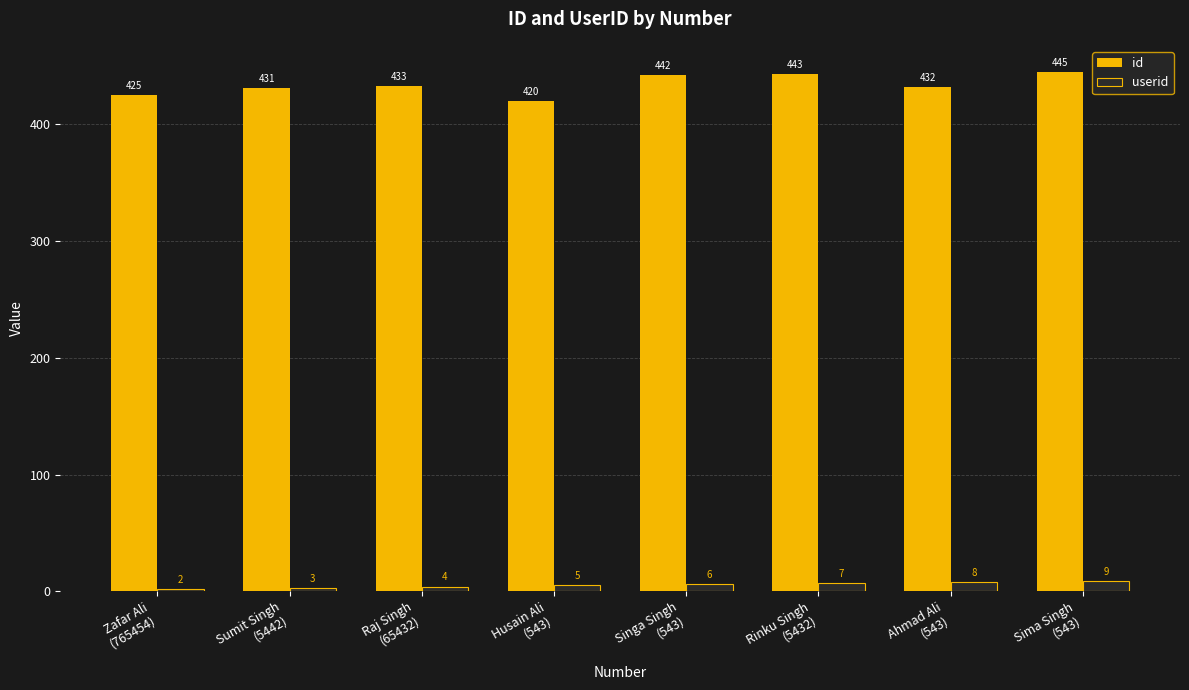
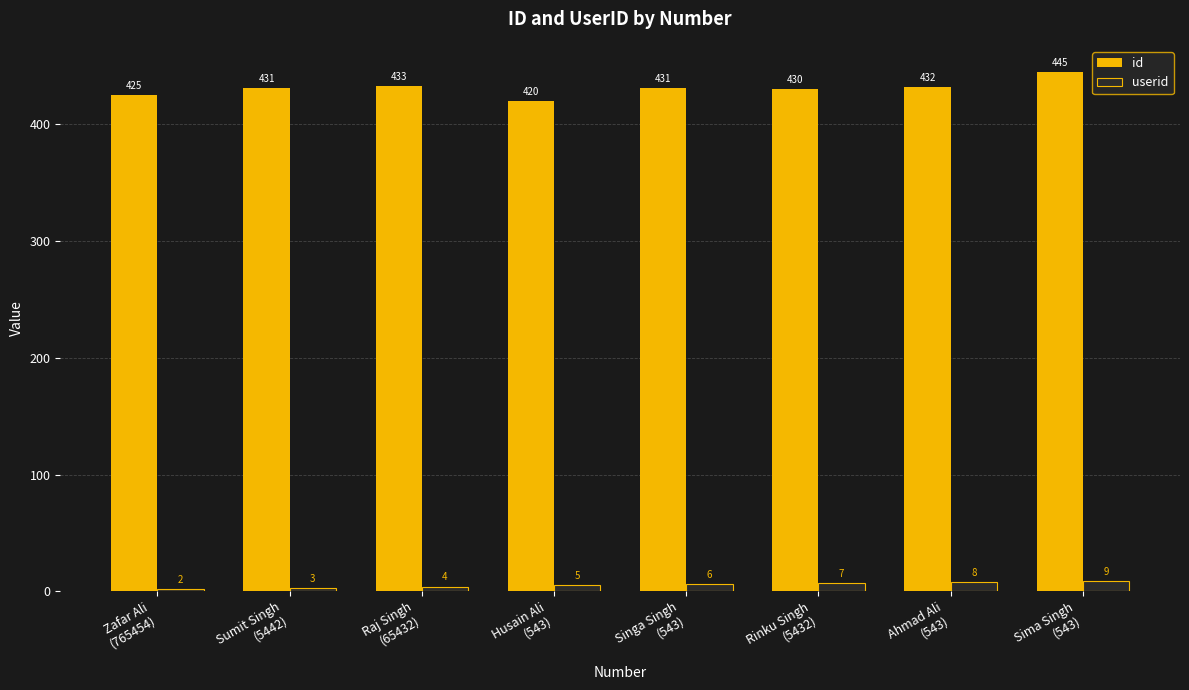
  {
    "id": {
      "Zafar Ali (765454)": 425,
      "Sumit Singh (5442)": 431,
      "Raj Singh (65432)": 433,
      "Husain Ali (543)": 420,
-     "Singa Singh (543)": 442,
-     "Rinku Singh (5432)": 443,
+     "Singa Singh (543)": 431,
+     "Rinku Singh (5432)": 430,
      "Ahmad Ali (543)": 432,
      "Sima Singh (543)": 445
    },
    "userid": {
      "Zafar Ali (765454)": 2,
      "Sumit Singh (5442)": 3,
      "Raj Singh (65432)": 4,
      "Husain Ali (543)": 5,
      "Singa Singh (543)": 6,
      "Rinku Singh (5432)": 7,
      "Ahmad Ali (543)": 8,
      "Sima Singh (543)": 9
    }
  }
